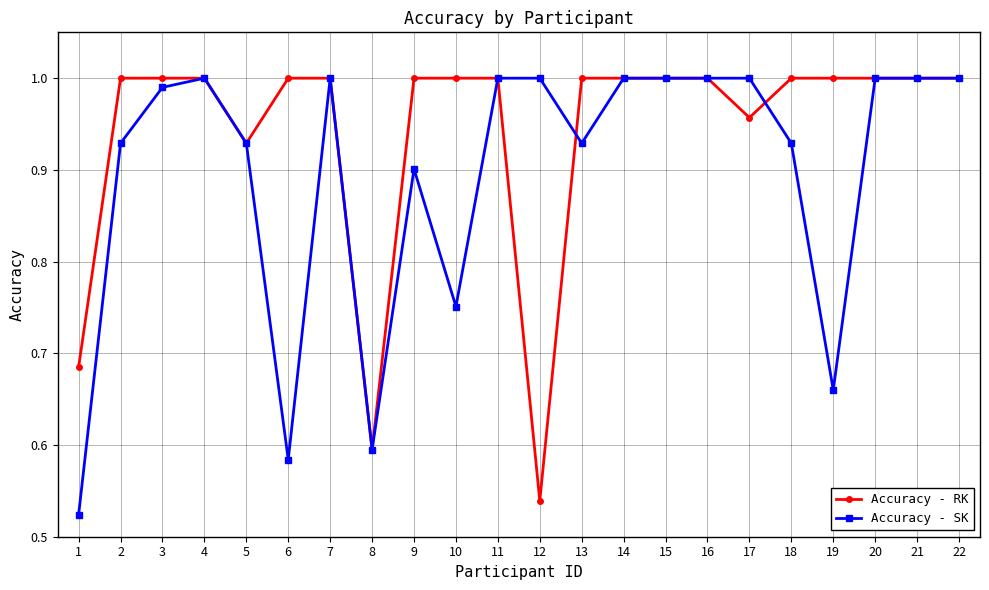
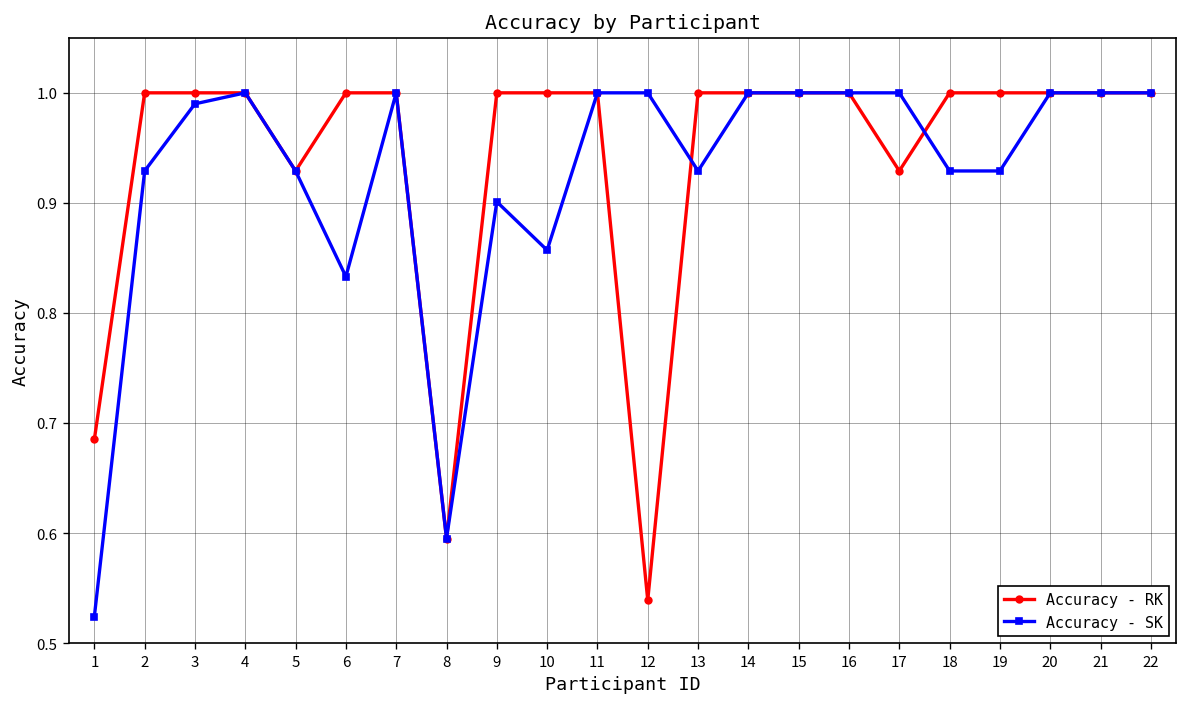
  {
    "Accuracy - RK": {
      "1": 0.69,
      "2": 1.00,
      "3": 1.00,
      "6": 1.00,
      "9": 1.00,
      "10": 1.00,
      "12": 0.54,
      "13": 1.00,
-     "17": 0.96,
+     "17": 0.93,
      "18": 1.00,
      "19": 1.00
    },
    "Accuracy - SK": {
      "1": 0.52,
      "2": 0.93,
      "3": 0.99,
-     "6": 0.58,
+     "6": 0.83,
      "9": 0.90,
-     "10": 0.75,
+     "10": 0.86,
      "12": 1.00,
      "13": 0.93,
      "17": 1.00,
      "18": 0.93,
-     "19": 0.66
+     "19": 0.93
    }
  }
